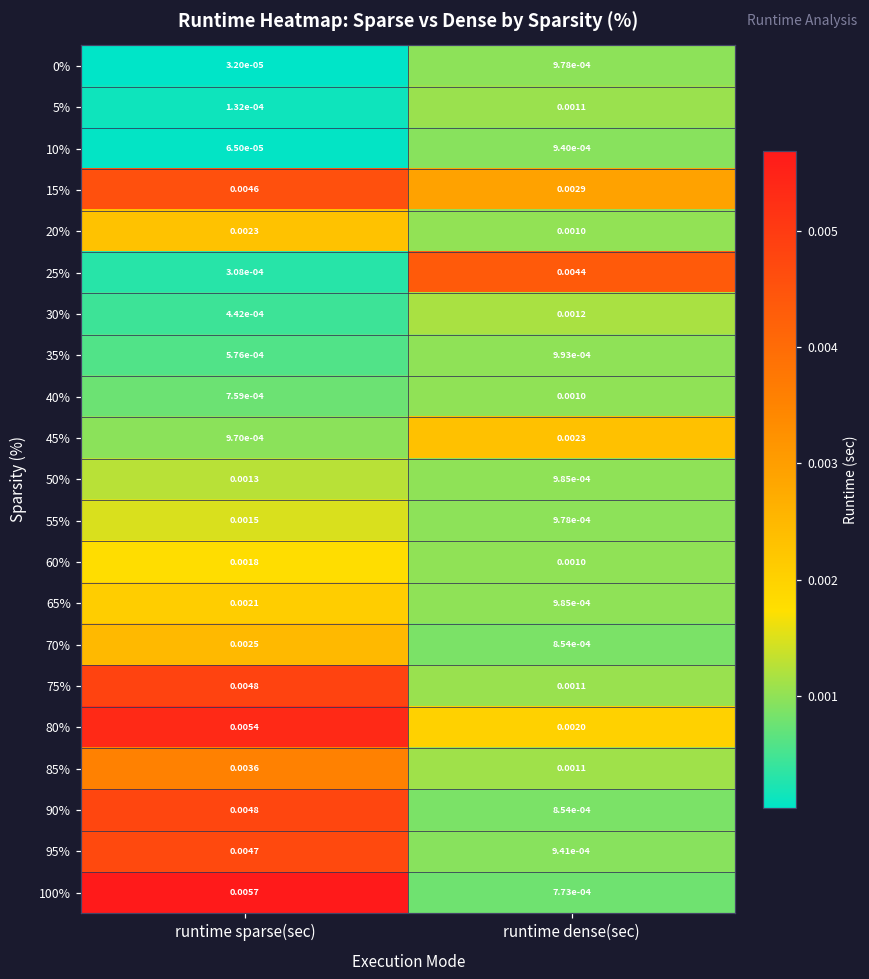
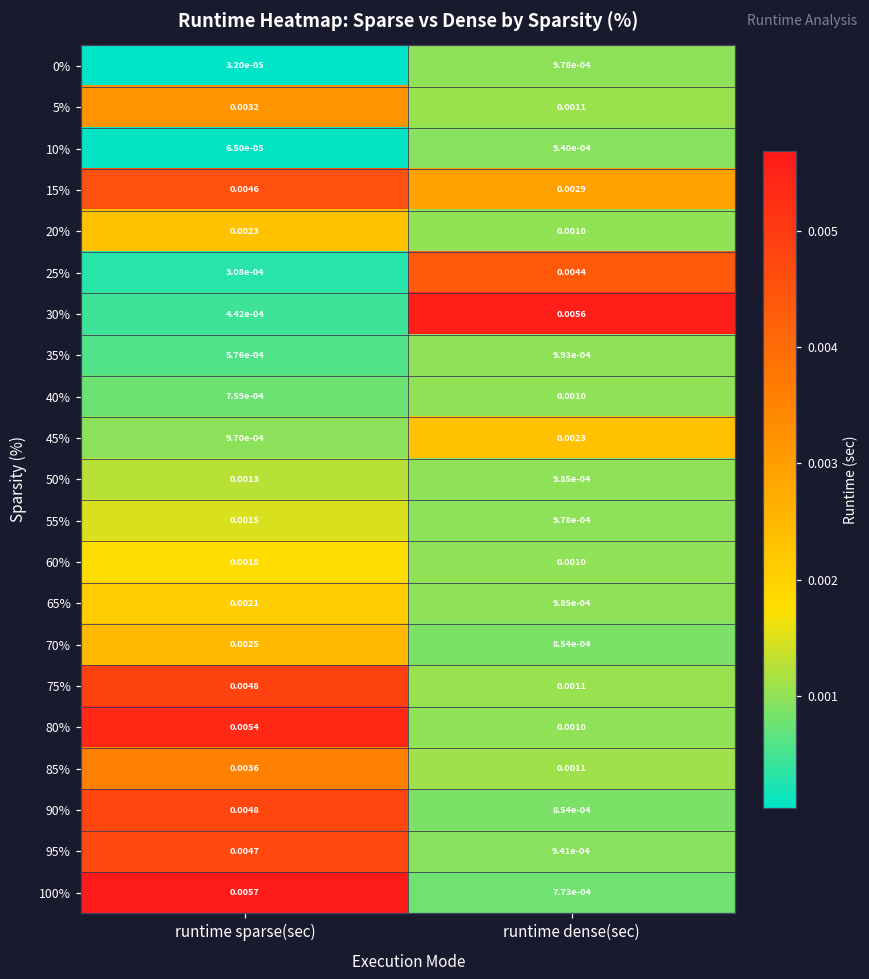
  {
    "0%": {
      "runtime sparse(sec)": "3.20e-05",
      "runtime dense(sec)": "9.78e-04"
    },
    "5%": {
-     "runtime sparse(sec)": "1.32e-04",
+     "runtime sparse(sec)": "0.0032",
      "runtime dense(sec)": "0.0011"
    },
    "10%": {
      "runtime sparse(sec)": "6.50e-05",
      "runtime dense(sec)": "9.40e-04"
    },
    "15%": {
      "runtime sparse(sec)": "0.0046",
      "runtime dense(sec)": "0.0029"
    },
    "20%": {
      "runtime sparse(sec)": "0.0023",
      "runtime dense(sec)": "0.0010"
    },
    "25%": {
      "runtime sparse(sec)": "3.08e-04",
      "runtime dense(sec)": "0.0044"
    },
    "30%": {
      "runtime sparse(sec)": "4.42e-04",
-     "runtime dense(sec)": "0.0012"
+     "runtime dense(sec)": "0.0056"
    },
    "35%": {
      "runtime sparse(sec)": "5.76e-04",
      "runtime dense(sec)": "9.93e-04"
    },
    "40%": {
      "runtime sparse(sec)": "7.59e-04",
      "runtime dense(sec)": "0.0010"
    },
    "45%": {
      "runtime sparse(sec)": "9.70e-04",
      "runtime dense(sec)": "0.0023"
    },
    "50%": {
      "runtime sparse(sec)": "0.0013",
      "runtime dense(sec)": "9.85e-04"
    },
    "55%": {
      "runtime sparse(sec)": "0.0015",
      "runtime dense(sec)": "9.78e-04"
    },
    "60%": {
      "runtime sparse(sec)": "0.0018",
      "runtime dense(sec)": "0.0010"
    },
    "65%": {
      "runtime sparse(sec)": "0.0021",
      "runtime dense(sec)": "9.85e-04"
    },
    "70%": {
      "runtime sparse(sec)": "0.0025",
      "runtime dense(sec)": "8.54e-04"
    },
    "75%": {
      "runtime sparse(sec)": "0.0048",
      "runtime dense(sec)": "0.0011"
    },
    "80%": {
      "runtime sparse(sec)": "0.0054",
-     "runtime dense(sec)": "0.0020"
+     "runtime dense(sec)": "0.0010"
    },
    "85%": {
      "runtime sparse(sec)": "0.0036",
      "runtime dense(sec)": "0.0011"
    },
    "90%": {
      "runtime sparse(sec)": "0.0048",
      "runtime dense(sec)": "8.54e-04"
    },
    "95%": {
      "runtime sparse(sec)": "0.0047",
      "runtime dense(sec)": "9.41e-04"
    },
    "100%": {
      "runtime sparse(sec)": "0.0057",
      "runtime dense(sec)": "7.73e-04"
    }
  }
